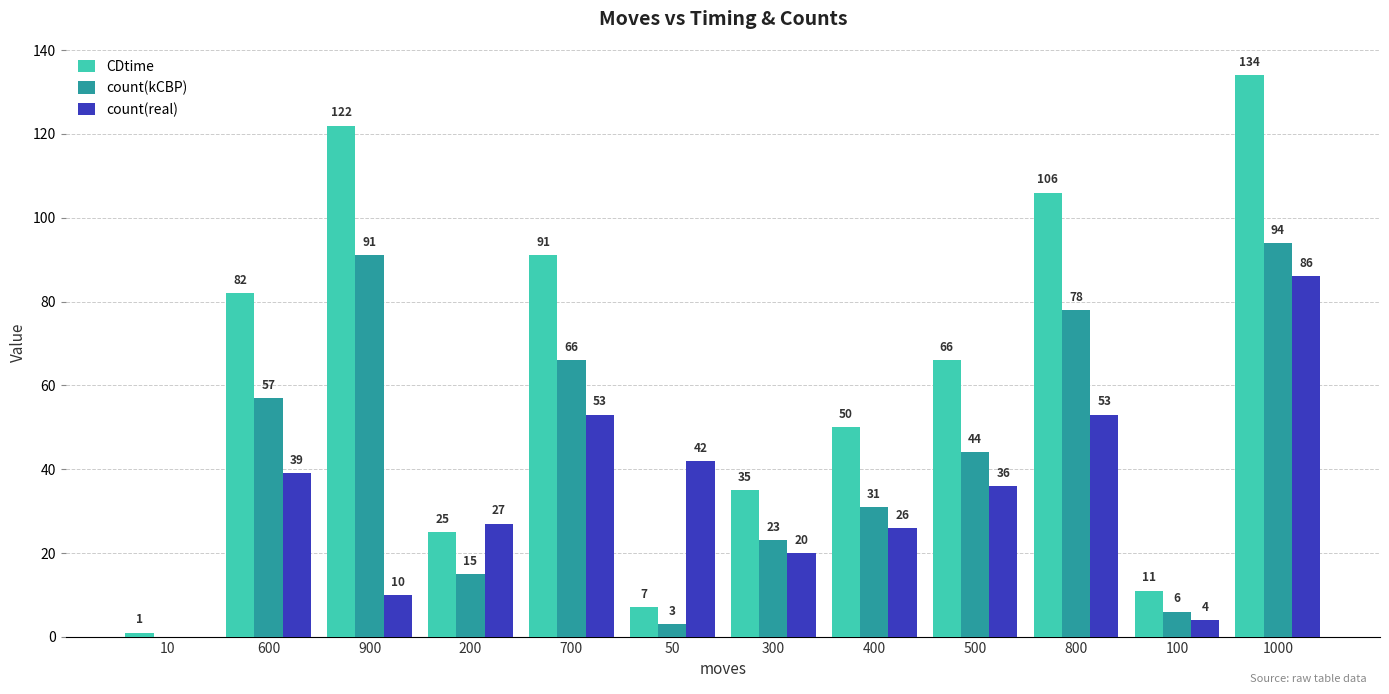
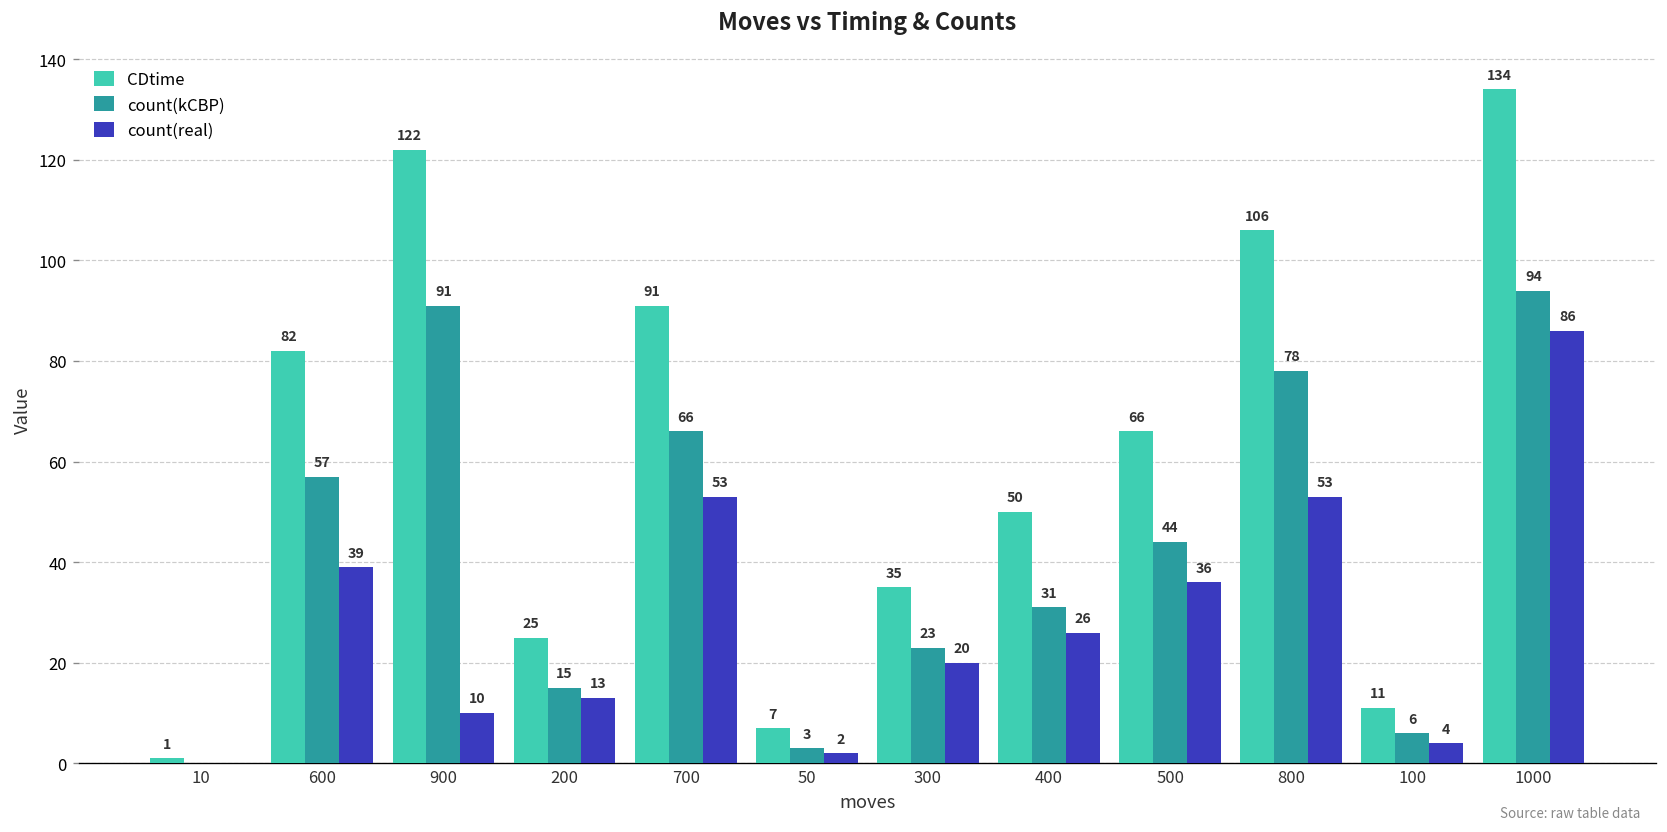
  {
    "count(real)": {
      "600": 39,
      "900": 10,
-     "200": 27,
+     "200": 13,
      "700": 53,
-     "50": 42,
+     "50": 2,
      "300": 20,
      "400": 26,
      "500": 36,
      "800": 53,
      "100": 4,
      "1000": 86
    }
  }
